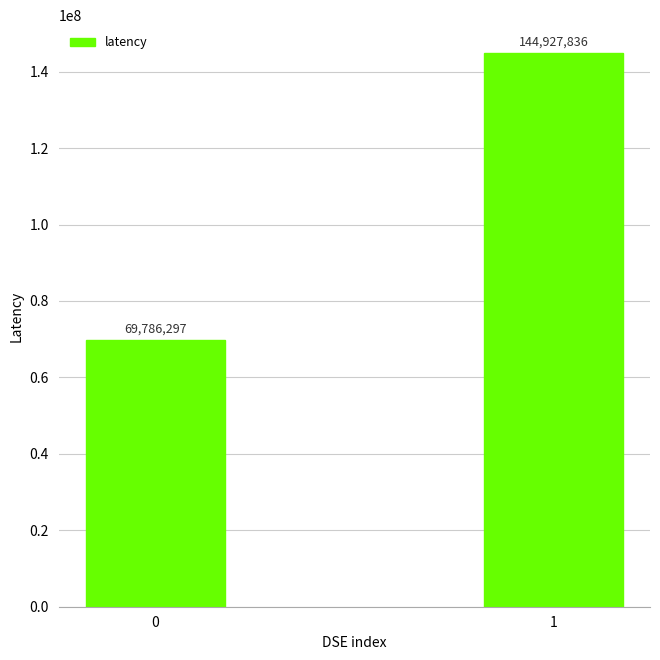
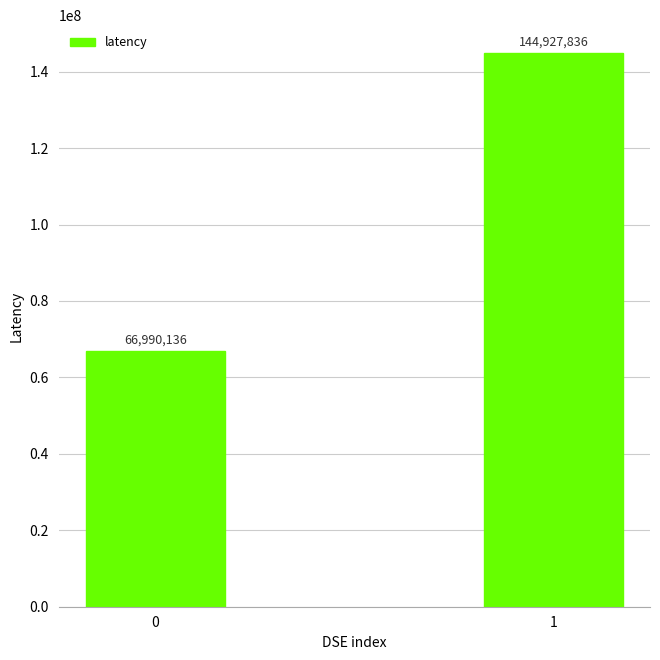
  {
-   "0": "69,786,297",
+   "0": "66,990,136",
    "1": "144,927,836"
  }
